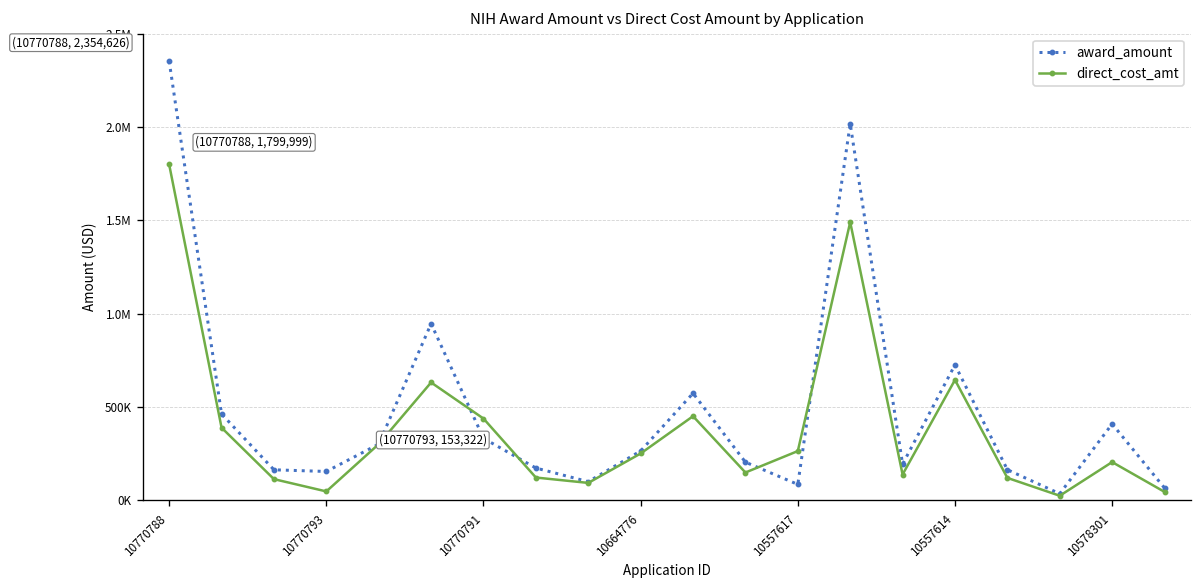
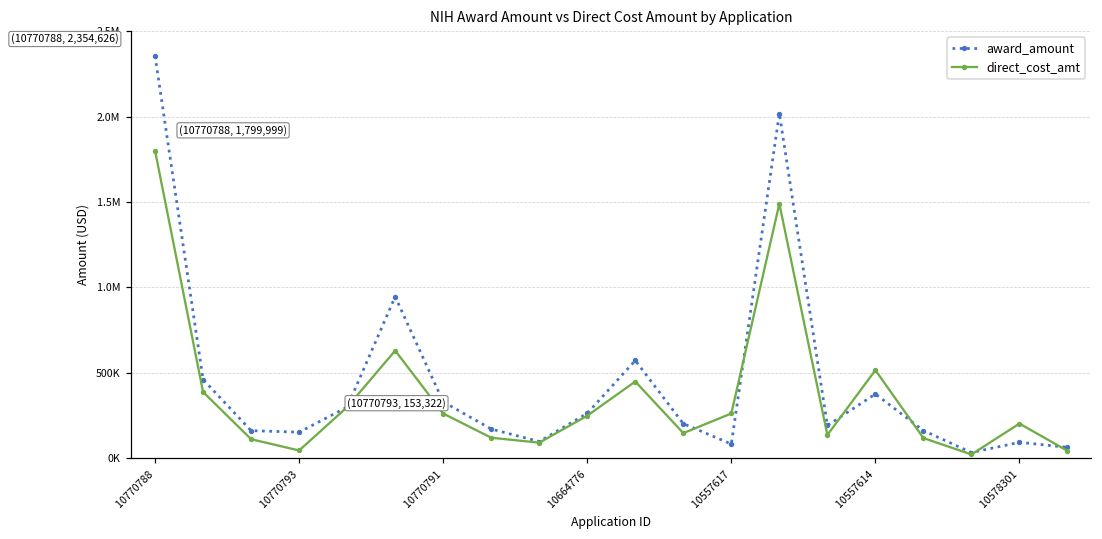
  {
    "award_amount": {
      "10770788": 2350000,
      "10770793": 150000,
      "10557617": 80000,
-     "10557614": 730000,
-     "10578301": 410000
+     "10557614": 380000,
+     "10578301": 90000
    },
    "direct_cost_amt": {
      "10770788": 1800000,
      "10770793": 50000,
-     "10770791": 440000,
+     "10770791": 260000,
      "10557617": 260000,
-     "10557614": 640000,
+     "10557614": 520000,
      "10578301": 200000
    }
  }
